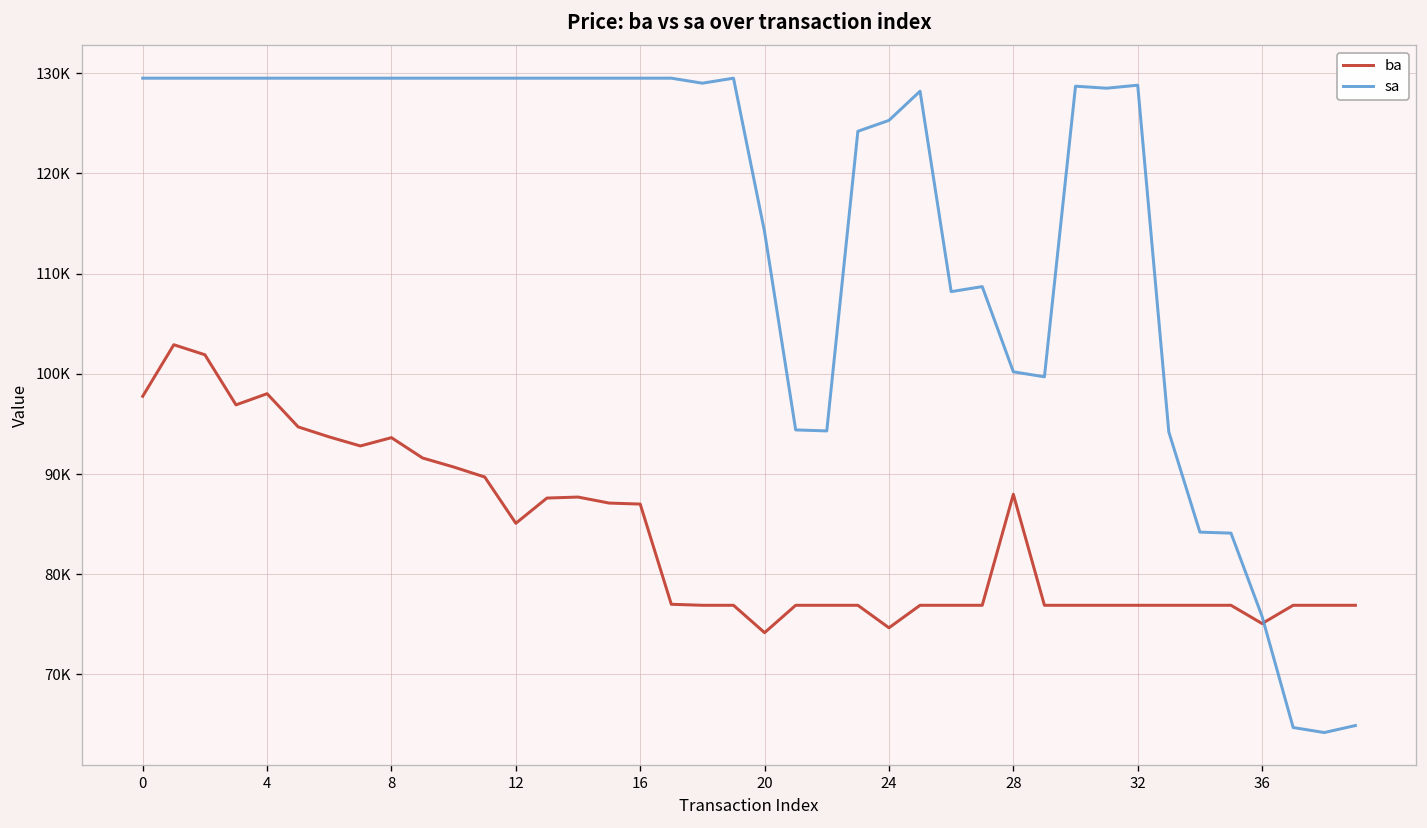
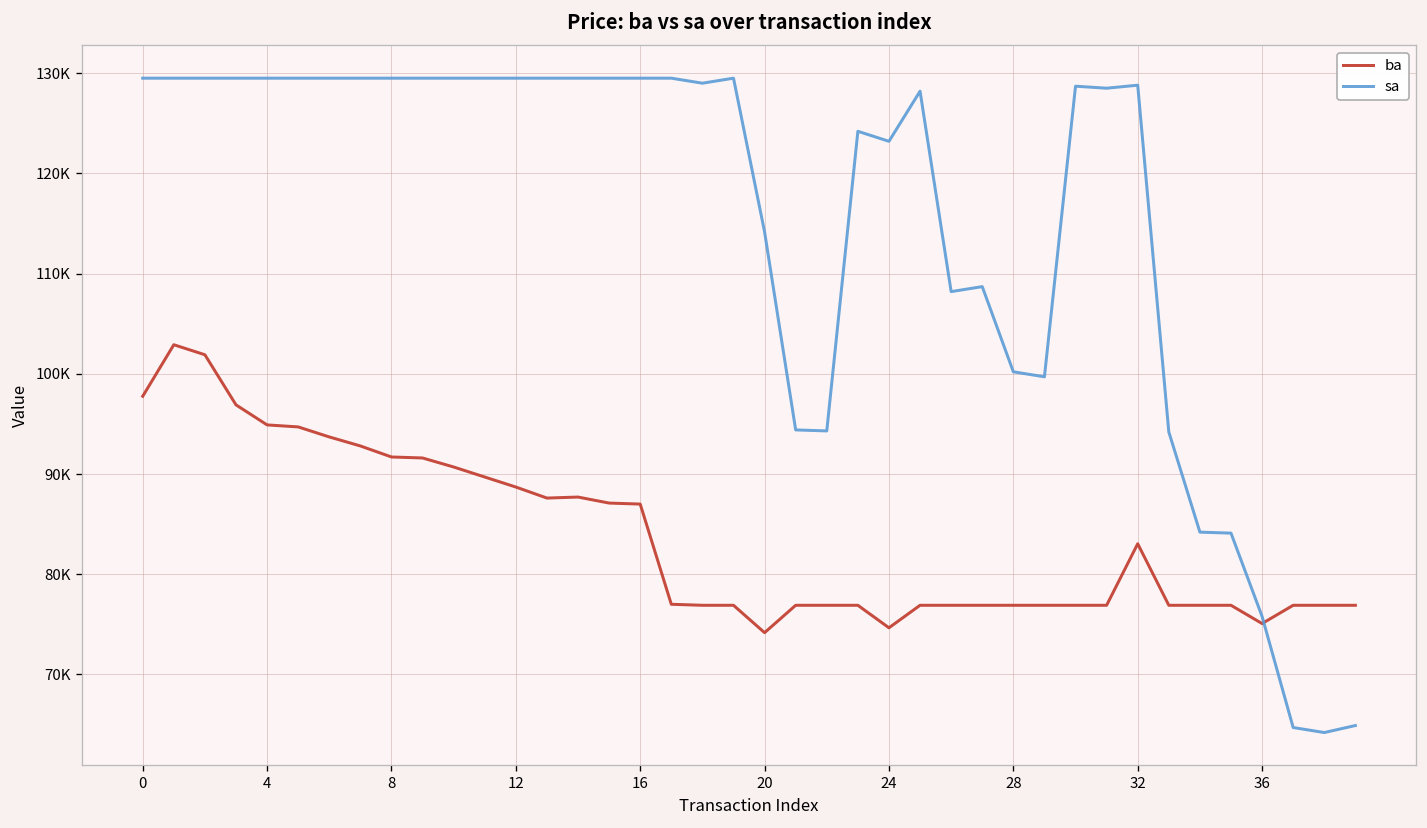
  {
    "ba": {
      "0": 98000,
-     "4": 98000,
-     "8": 94000,
-     "12": 85000,
+     "4": 95000,
+     "8": 92000,
+     "12": 89000,
      "16": 87000,
      "20": 74000,
      "24": 75000,
-     "28": 88000,
-     "32": 77000,
+     "28": 77000,
+     "32": 83000,
      "36": 75000
    },
    "sa": {
      "0": 130000,
      "4": 130000,
      "8": 130000,
      "12": 130000,
      "16": 130000,
      "20": 114000,
-     "24": 125000,
+     "24": 123000,
      "28": 100000,
      "32": 129000,
      "36": 76000
    }
  }
